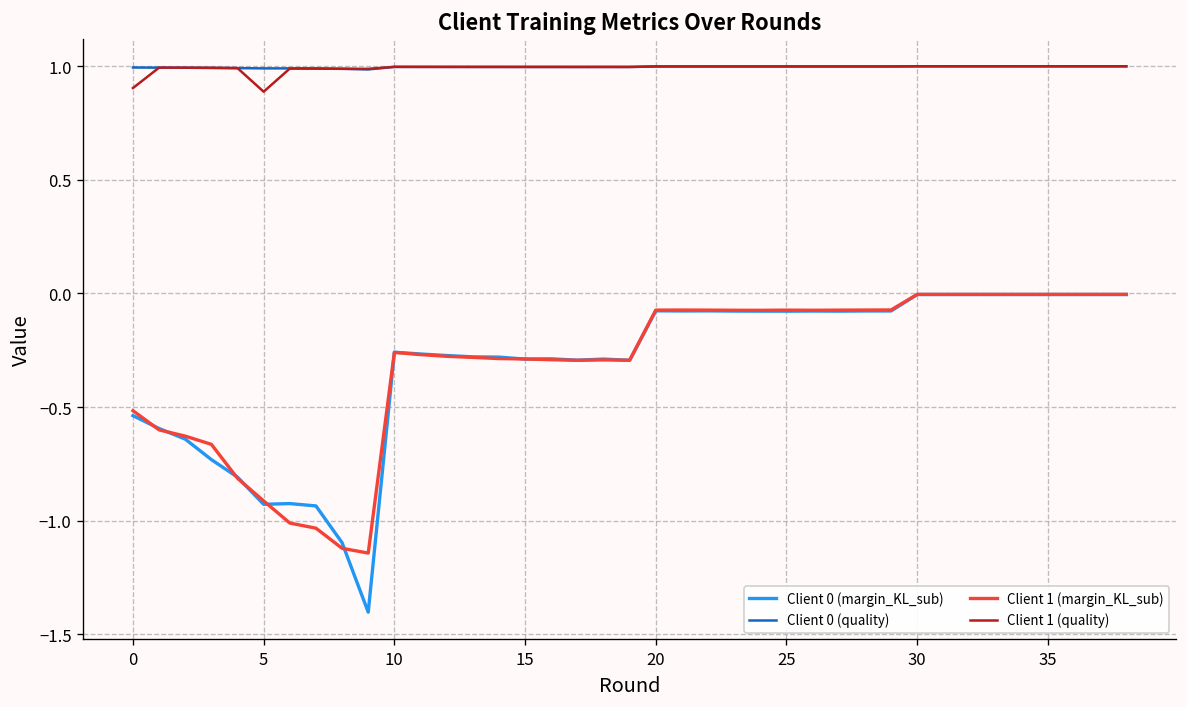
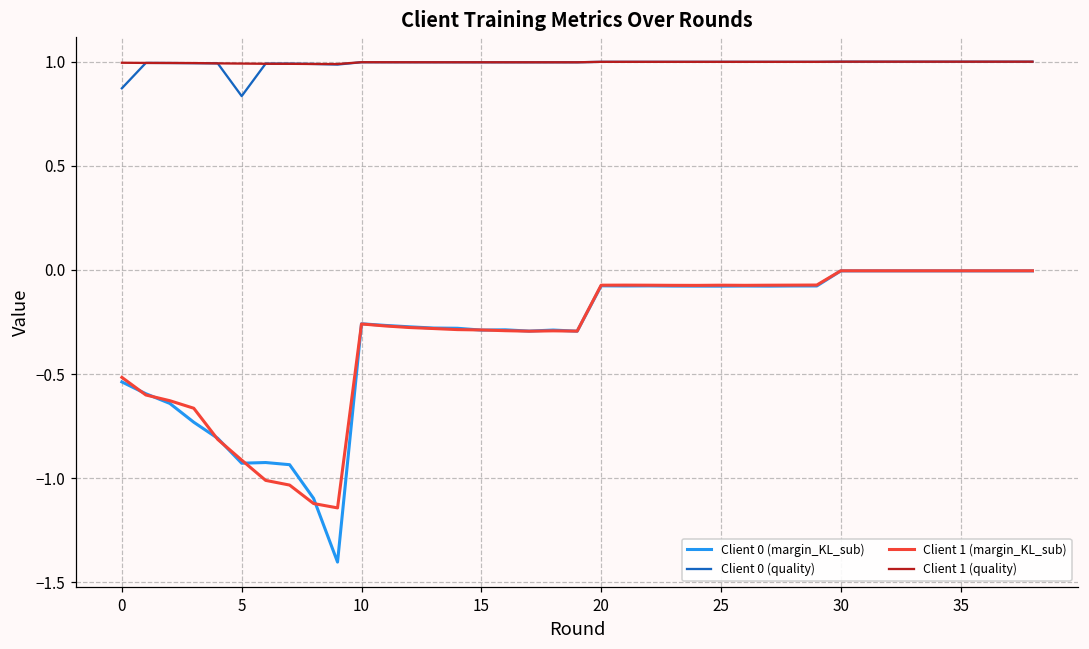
  {
    "Client 0 (margin_KL_sub)": {
      "0": -0.54,
      "5": -0.93
    },
    "Client 0 (quality)": {
-     "0": 0.99,
-     "5": 0.99
+     "0": 0.87,
+     "5": 0.83
    },
    "Client 1 (margin_KL_sub)": {
      "0": -0.52,
      "5": -0.91
    },
    "Client 1 (quality)": {
-     "0": 0.90,
-     "5": 0.89
+     "0": 0.99,
+     "5": 0.99
    }
  }
